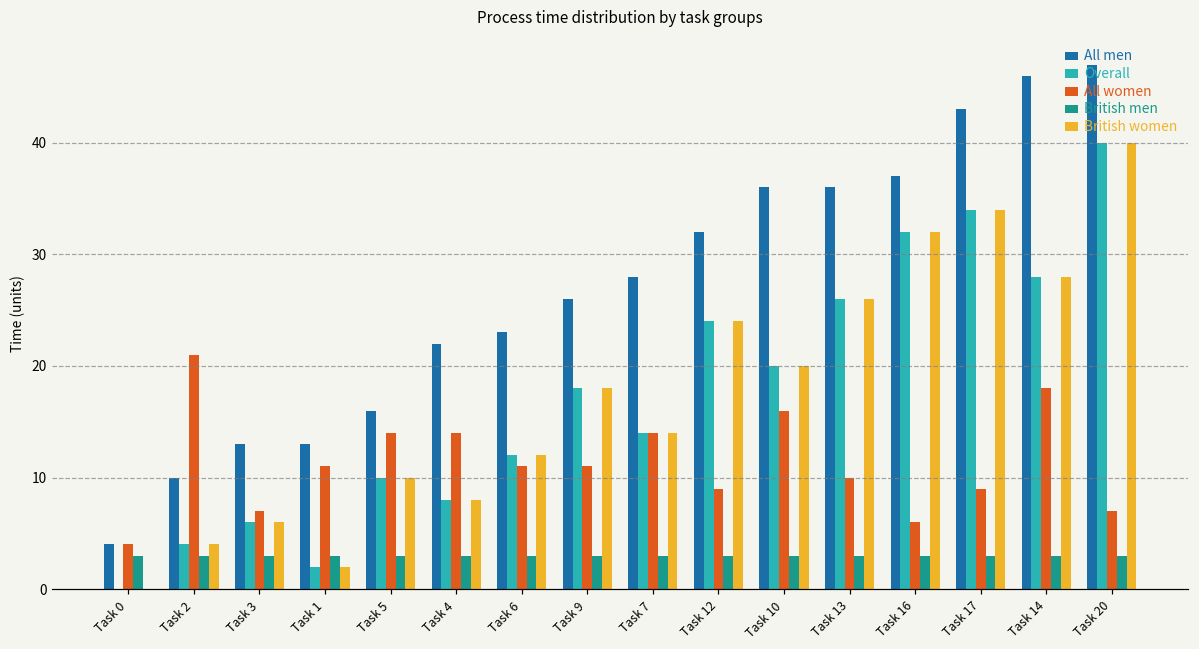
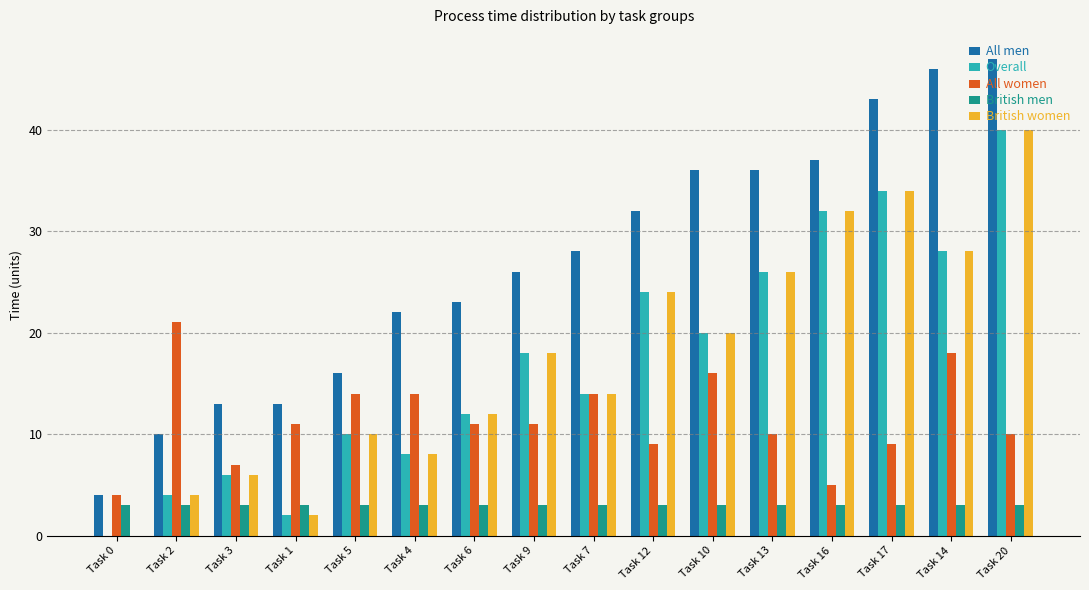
  {
    "All women": {
      "Task 0": 4,
      "Task 2": 21,
      "Task 3": 7,
      "Task 1": 11,
      "Task 5": 14,
      "Task 4": 14,
      "Task 6": 11,
      "Task 9": 11,
      "Task 7": 14,
      "Task 12": 9,
      "Task 10": 16,
      "Task 13": 10,
-     "Task 16": 6,
+     "Task 16": 5,
      "Task 17": 9,
      "Task 14": 18,
-     "Task 20": 7
+     "Task 20": 10
    },
    "British women": {
      "Task 0": 0,
      "Task 2": 4,
      "Task 3": 6,
      "Task 1": 2,
      "Task 5": 10,
      "Task 4": 8,
      "Task 6": 12,
      "Task 9": 18,
      "Task 7": 14,
      "Task 12": 24,
      "Task 10": 20,
      "Task 13": 26,
      "Task 16": 32,
      "Task 17": 34,
      "Task 14": 28,
      "Task 20": 40
    }
  }
